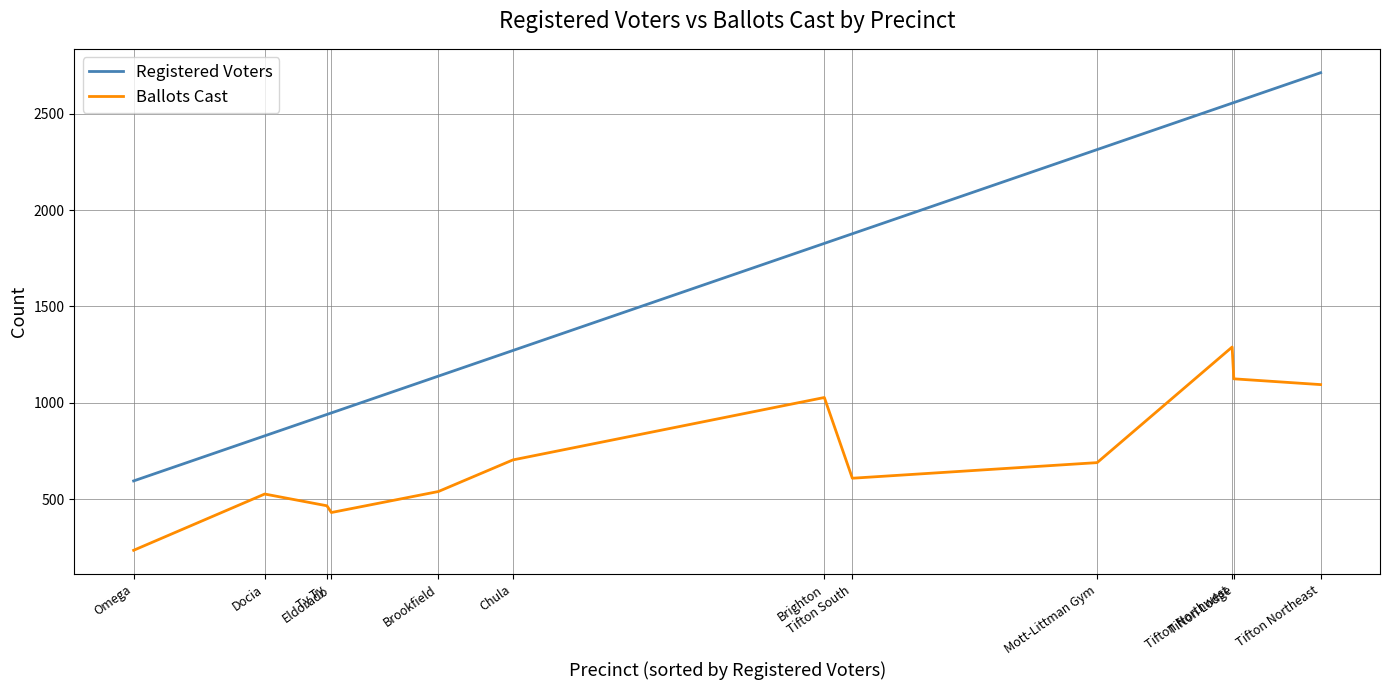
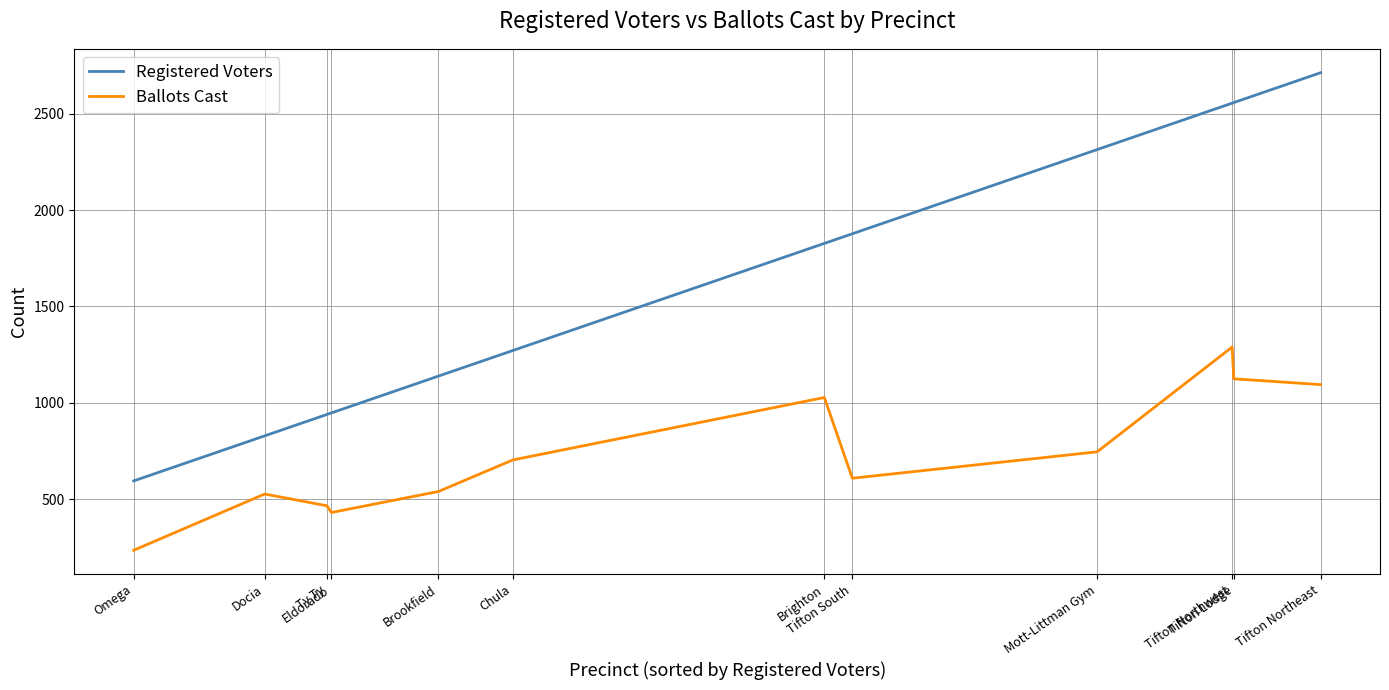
  {
    "Registered Voters": {
      "Omega": 590,
      "Docia": 830,
      "Ty Ty": 940,
      "Eldorado": 950,
      "Brookfield": 1140,
      "Chula": 1270,
      "Brighton": 1830,
      "Tifton South": 1880,
      "Mott-Littman Gym": 2310,
      "Tifton Northwest": 2560,
      "Tifton Lodge": 2560,
      "Tifton Northeast": 2710
    },
    "Ballots Cast": {
      "Omega": 230,
      "Docia": 530,
      "Ty Ty": 470,
      "Eldorado": 430,
      "Brookfield": 540,
      "Chula": 700,
      "Brighton": 1030,
      "Tifton South": 610,
-     "Mott-Littman Gym": 690,
+     "Mott-Littman Gym": 750,
      "Tifton Northwest": 1290,
      "Tifton Lodge": 1120,
      "Tifton Northeast": 1090
    }
  }
